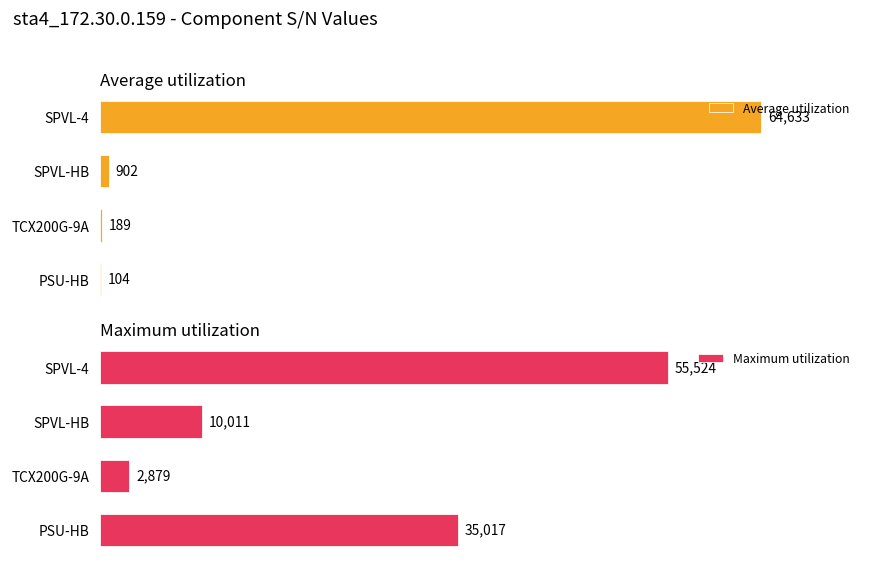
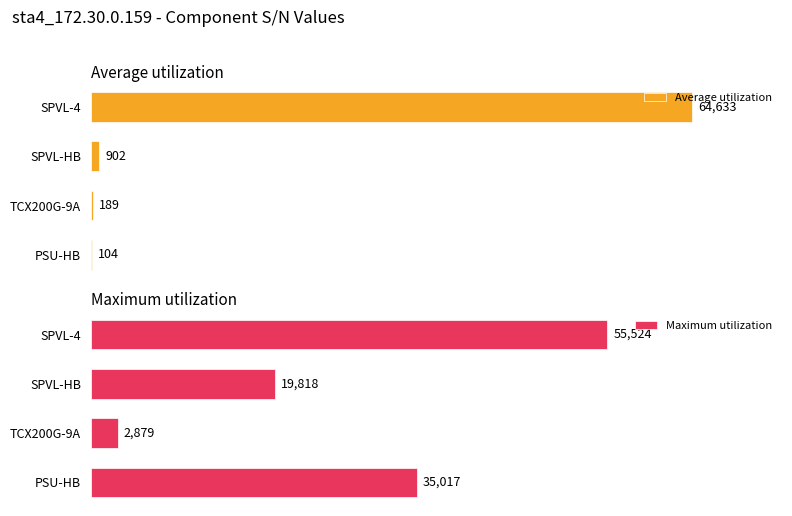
  {
    "Average utilization": {
      "SPVL-4": "64,633",
      "SPVL-HB": "902",
      "TCX200G-9A": "189",
      "PSU-HB": "104"
    },
    "Maximum utilization": {
      "SPVL-4": "55,524",
-     "SPVL-HB": "10,011",
+     "SPVL-HB": "19,818",
      "TCX200G-9A": "2,879",
      "PSU-HB": "35,017"
    }
  }
